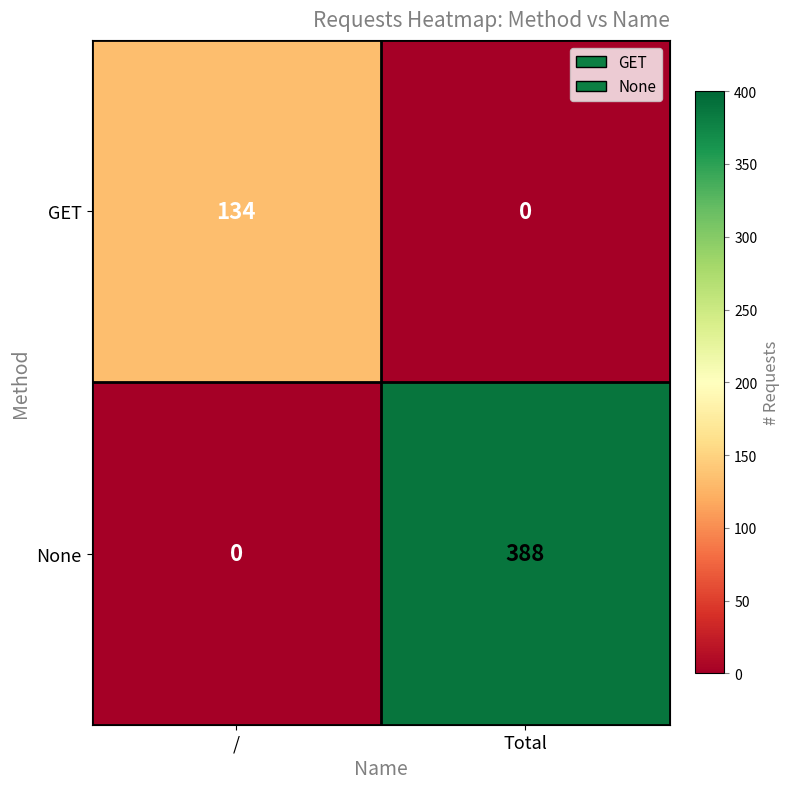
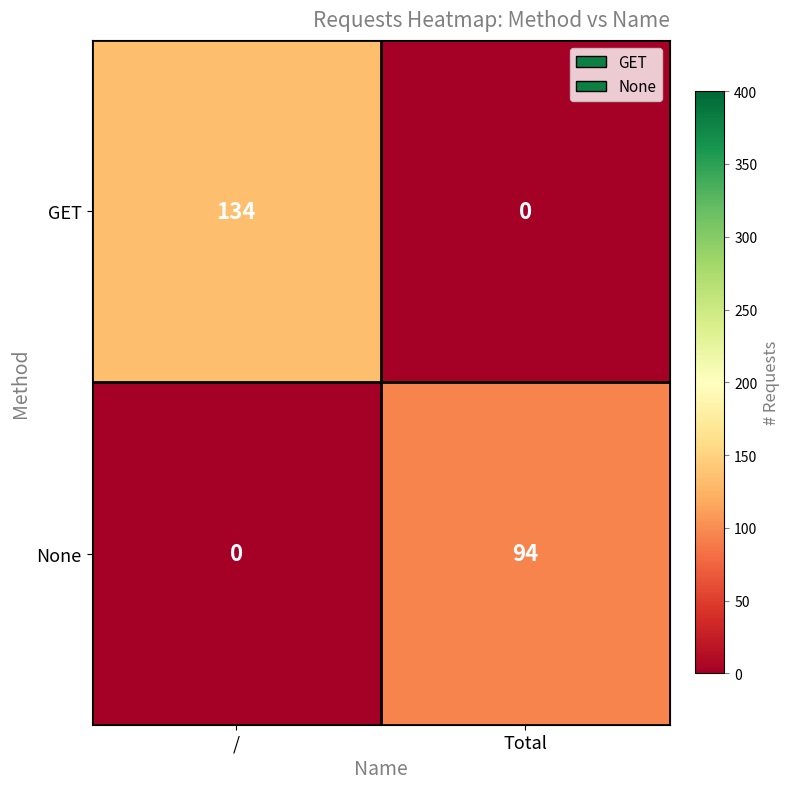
  {
    "GET": {
      "/": 134,
      "Total": 0
    },
    "None": {
      "/": 0,
-     "Total": 388
+     "Total": 94
    }
  }
